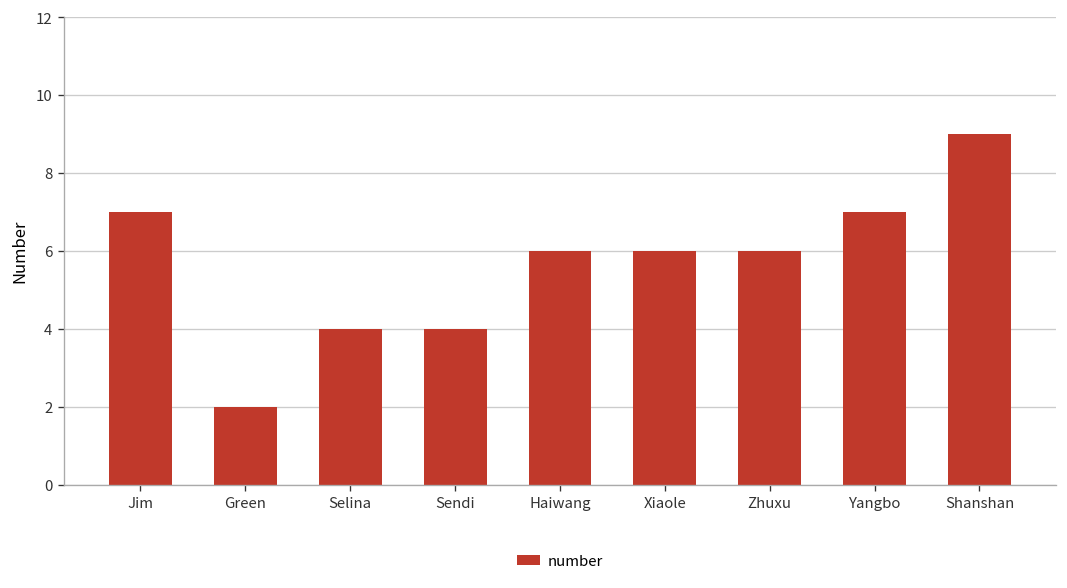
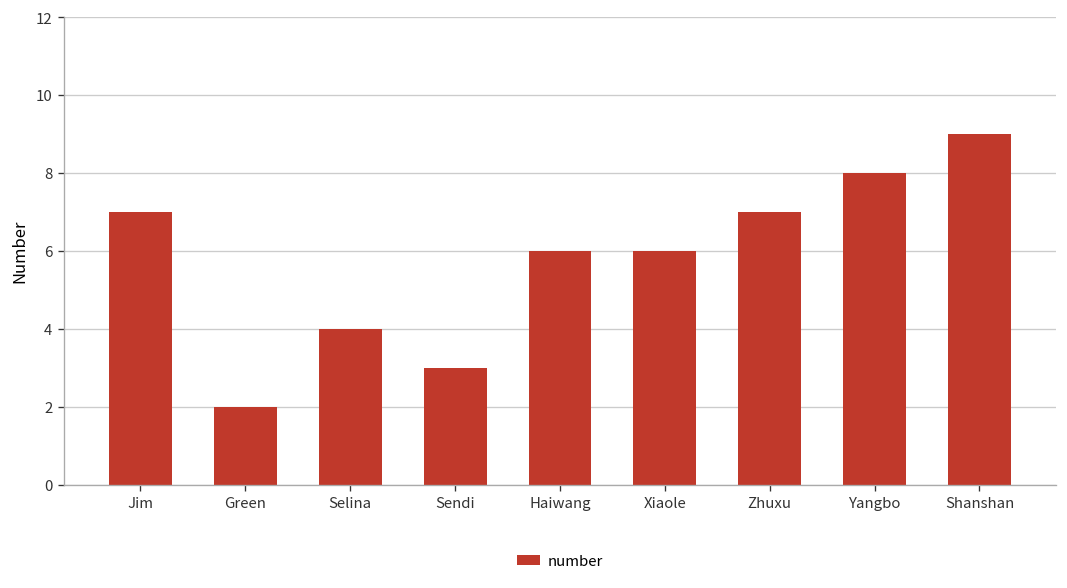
  {
    "Jim": 7,
    "Green": 2,
    "Selina": 4,
-   "Sendi": 4,
+   "Sendi": 3,
    "Haiwang": 6,
    "Xiaole": 6,
-   "Zhuxu": 6,
-   "Yangbo": 7,
+   "Zhuxu": 7,
+   "Yangbo": 8,
    "Shanshan": 9
  }
